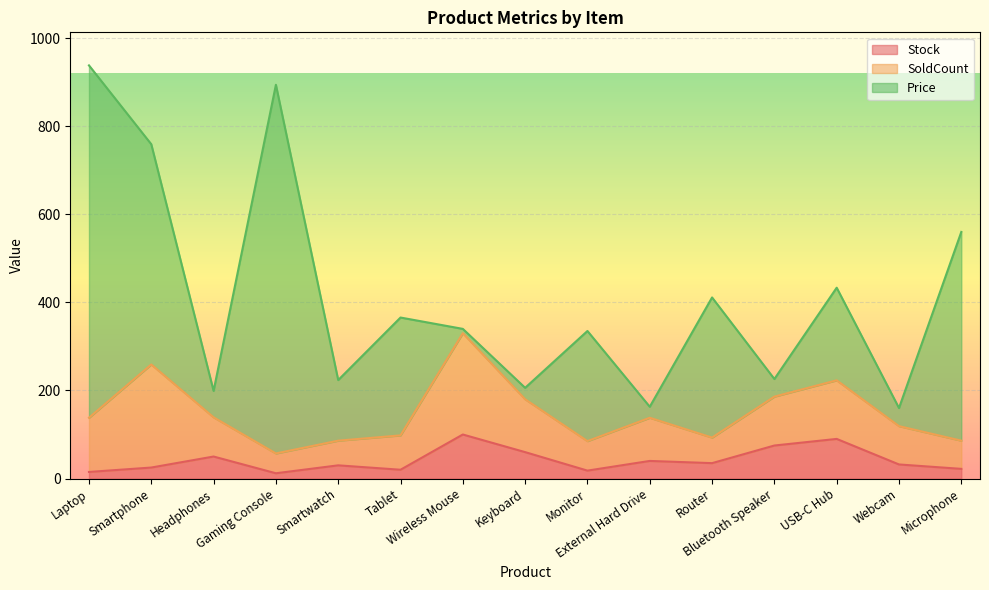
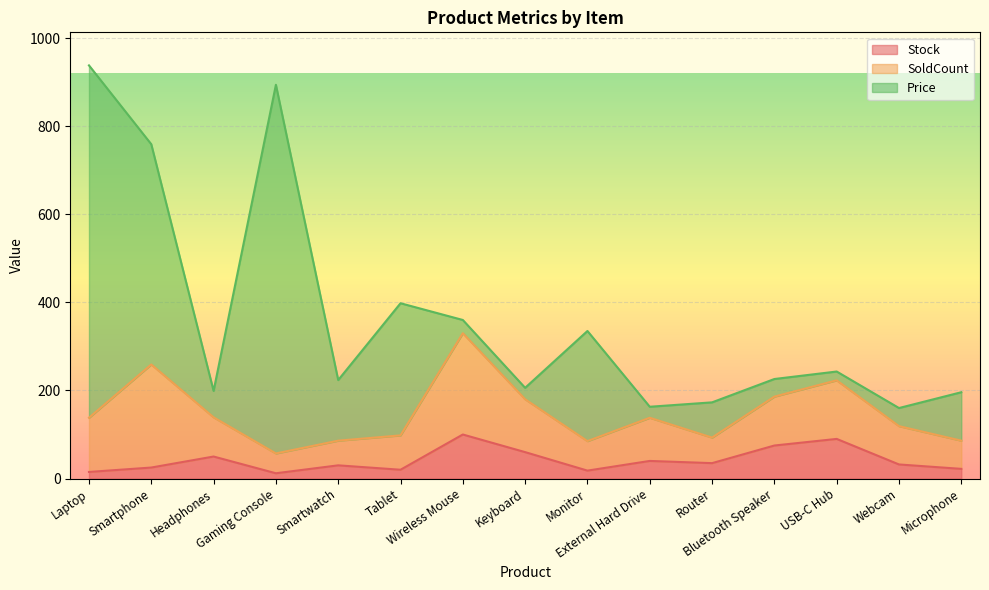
  {
    "Price": {
      "Laptop": 800,
      "Smartphone": 500,
      "Headphones": 60,
      "Gaming Console": 840,
      "Smartwatch": 140,
-     "Tablet": 270,
-     "Wireless Mouse": 10,
+     "Tablet": 300,
+     "Wireless Mouse": 30,
      "Keyboard": 30,
      "Monitor": 250,
      "External Hard Drive": 30,
-     "Router": 320,
+     "Router": 80,
      "Bluetooth Speaker": 40,
-     "USB-C Hub": 210,
+     "USB-C Hub": 20,
      "Webcam": 40,
-     "Microphone": 470
+     "Microphone": 110
    }
  }
